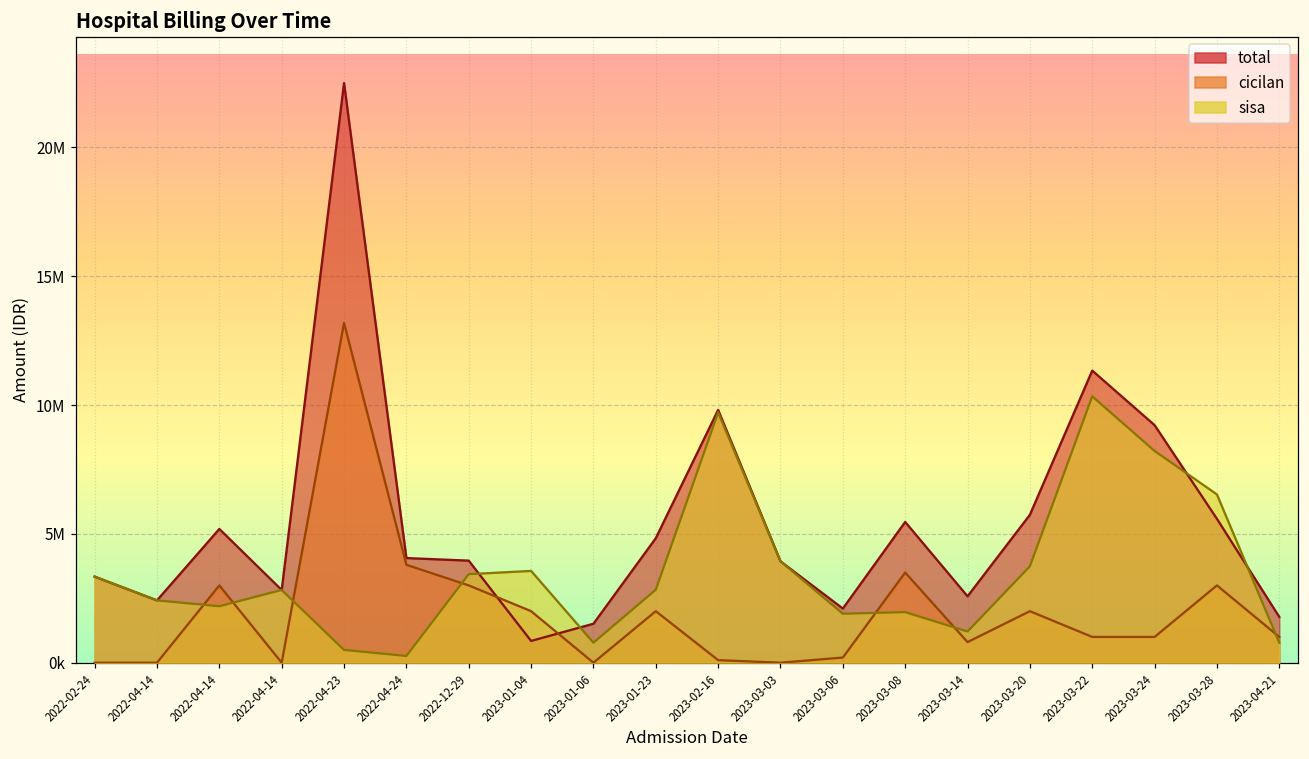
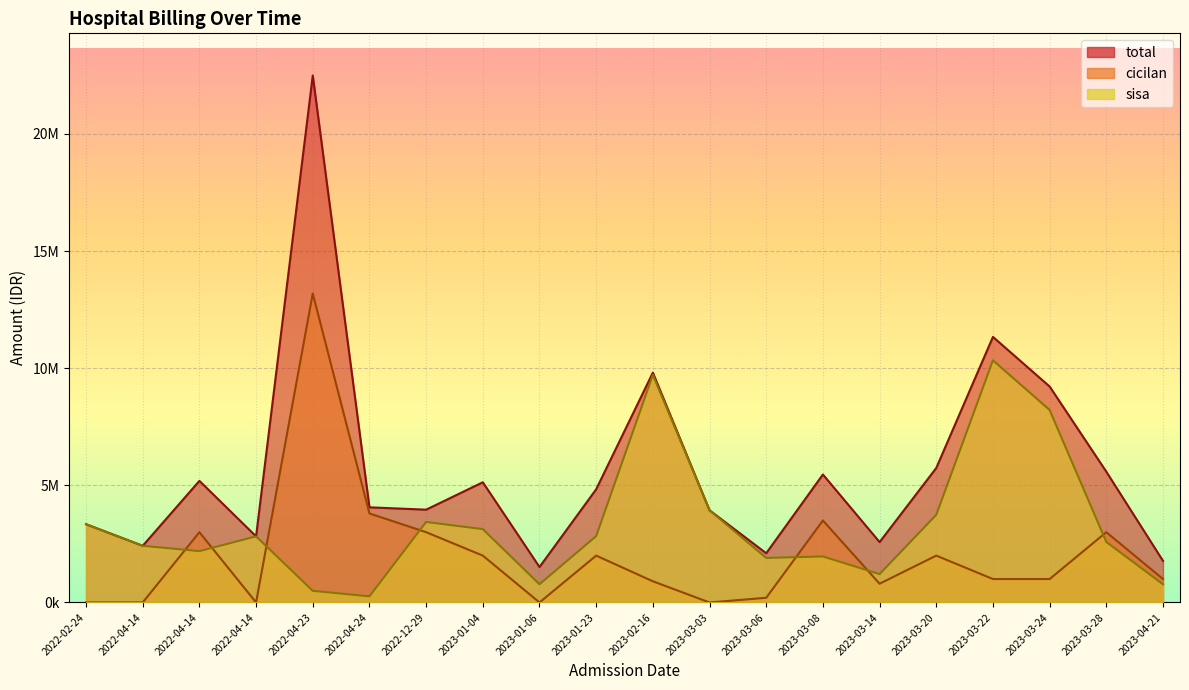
  {
    "total": {
      "2022-04-23": 22500000,
      "2022-04-24": 4100000,
      "2022-12-29": 4000000,
-     "2023-01-04": 800000,
+     "2023-01-04": 5100000,
      "2023-01-06": 1500000,
      "2023-01-23": 4800000,
      "2023-03-06": 2100000,
      "2023-03-08": 5500000,
      "2023-03-14": 2600000,
      "2023-03-20": 5700000,
      "2023-03-22": 11300000,
      "2023-03-24": 9200000,
      "2023-03-28": 5600000,
      "2023-04-21": 1800000
    },
    "cicilan": {
      "2022-02-24": 0,
      "2022-04-23": 13200000,
      "2022-04-24": 3800000,
      "2022-12-29": 3000000,
      "2023-01-04": 2000000,
      "2023-01-06": 0,
      "2023-01-23": 2000000,
-     "2023-02-16": 100000,
+     "2023-02-16": 900000,
      "2023-03-03": 0,
      "2023-03-06": 200000,
      "2023-03-08": 3500000,
      "2023-03-14": 800000,
      "2023-03-20": 2000000,
      "2023-03-22": 1000000,
      "2023-03-24": 1000000,
      "2023-03-28": 3000000,
      "2023-04-21": 1000000
    },
    "sisa": {
      "2022-04-23": 500000,
      "2022-04-24": 300000,
      "2022-12-29": 3400000,
-     "2023-01-04": 3600000,
+     "2023-01-04": 3100000,
      "2023-01-06": 800000,
      "2023-01-23": 2800000,
      "2023-03-06": 1900000,
      "2023-03-08": 2000000,
      "2023-03-14": 1200000,
      "2023-03-20": 3700000,
      "2023-03-22": 10300000,
      "2023-03-24": 8200000,
-     "2023-03-28": 6500000,
+     "2023-03-28": 2600000,
      "2023-04-21": 800000
    }
  }
